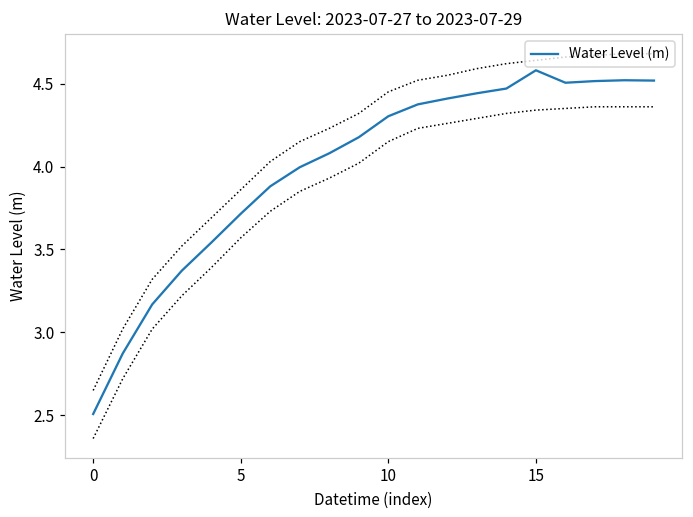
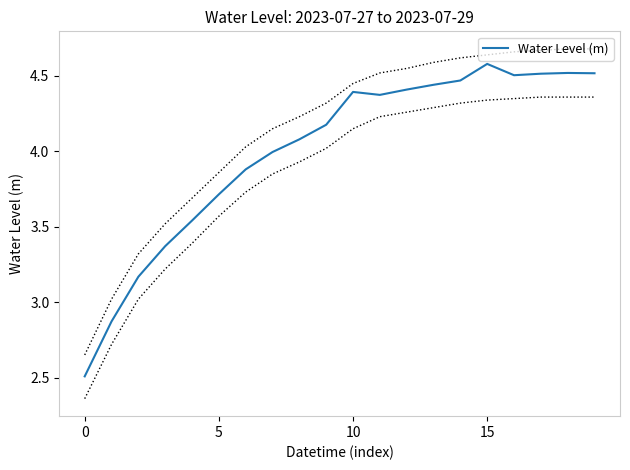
  {
    "Water Level (m)": {
      "0": 2.51,
      "5": 3.72,
-     "10": 4.30,
+     "10": 4.39,
      "15": 4.58
    }
  }
